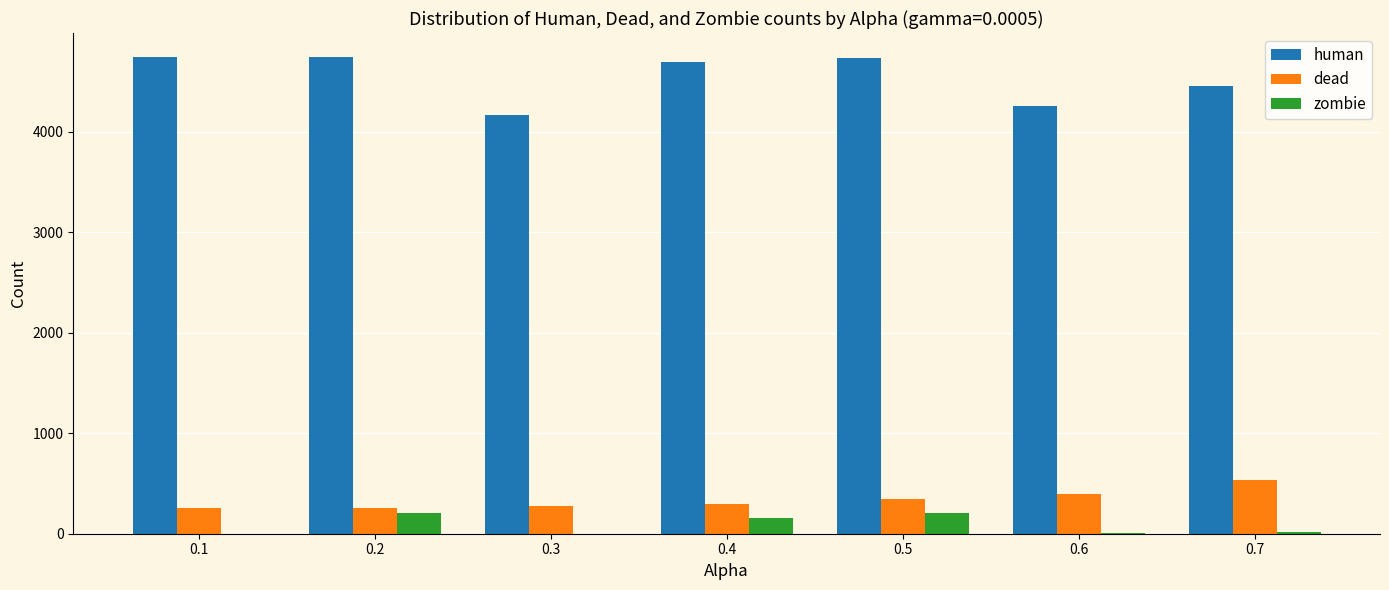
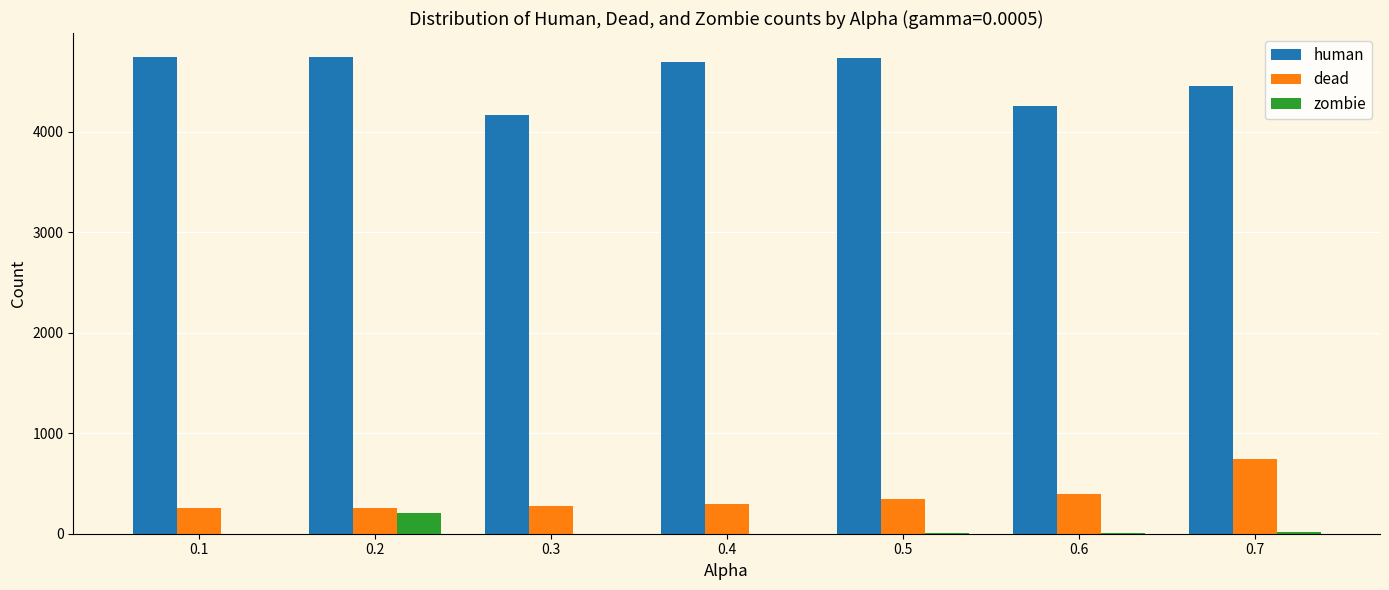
  {
    "human": {
      "0.1": 4750,
      "0.2": 4750,
      "0.3": 4170,
      "0.4": 4700,
      "0.5": 4740,
      "0.6": 4250,
      "0.7": 4450
    },
    "dead": {
      "0.1": 250,
      "0.2": 250,
      "0.3": 270,
      "0.4": 300,
      "0.5": 340,
      "0.6": 390,
-     "0.7": 530
+     "0.7": 750
    },
    "zombie": {
      "0.1": 0,
      "0.2": 210,
      "0.3": 0,
-     "0.4": 150,
-     "0.5": 210
+     "0.4": 0,
+     "0.5": 0
    }
  }
